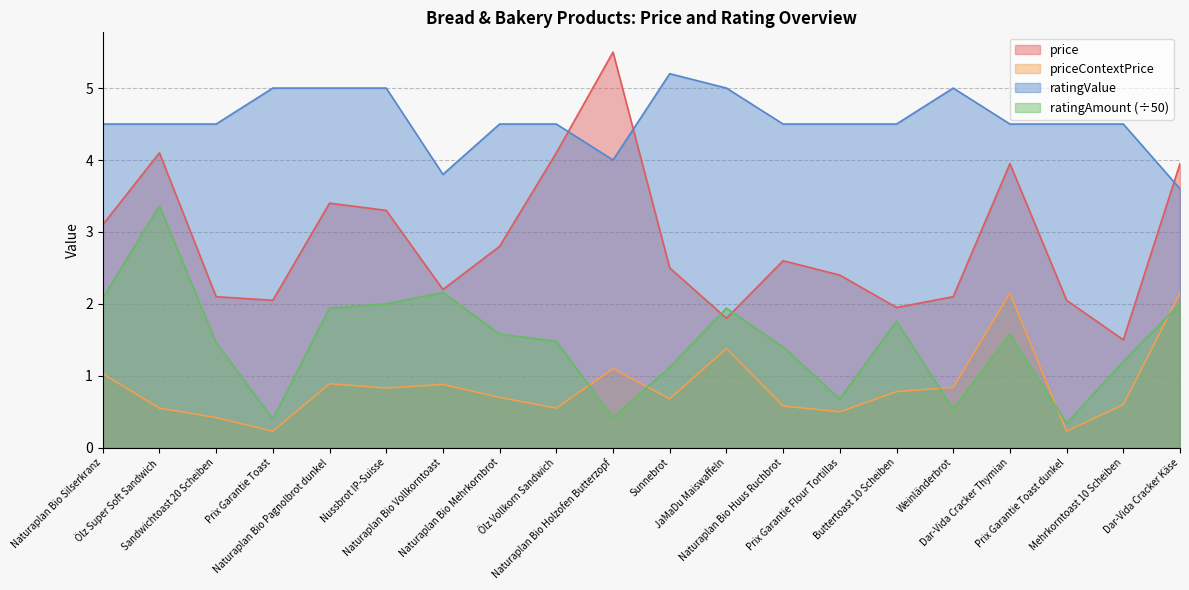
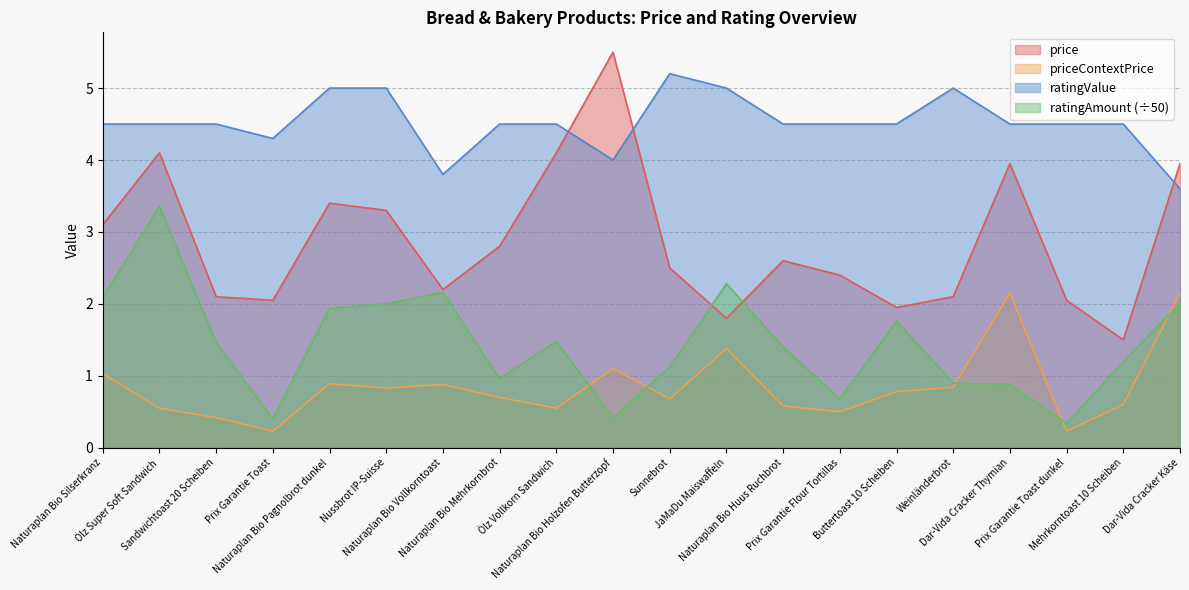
  {
    "ratingValue": {
      "Naturaplan Bio Silserkranz": 4.5,
      "Ölz Super Soft Sandwich": 4.5,
      "Sandwichtoast 20 Scheiben": 4.5,
-     "Prix Garantie Toast": 5.0,
+     "Prix Garantie Toast": 4.3,
      "Naturaplan Bio Pagnolbrot dunkel": 5.0,
      "Nussbrot IP-Suisse": 5.0,
      "Naturaplan Bio Vollkorntoast": 3.8,
      "Naturaplan Bio Mehrkornbrot": 4.5,
      "Ölz Vollkorn Sandwich": 4.5,
      "Naturaplan Bio Holzofen Butterzopf": 4.0,
      "Sunnebrot": 5.2,
      "JaMaDu Maiswaffeln": 5.0,
      "Naturaplan Bio Huus Ruchbrot": 4.5,
      "Prix Garantie Flour Tortillas": 4.5,
      "Buttertoast 10 Scheiben": 4.5,
      "Weinländerbrot": 5.0,
      "Dar-Vida Cracker Thymian": 4.5,
      "Prix Garantie Toast dunkel": 4.5,
      "Mehrkorntoast 10 Scheiben": 4.5,
      "Dar-Vida Cracker Käse": 3.6
    },
    "ratingAmount (÷50)": {
      "Naturaplan Bio Silserkranz": 2.1,
      "Ölz Super Soft Sandwich": 3.4,
      "Sandwichtoast 20 Scheiben": 1.5,
      "Prix Garantie Toast": 0.4,
      "Naturaplan Bio Pagnolbrot dunkel": 1.9,
      "Nussbrot IP-Suisse": 2.0,
      "Naturaplan Bio Vollkorntoast": 2.2,
-     "Naturaplan Bio Mehrkornbrot": 1.6,
+     "Naturaplan Bio Mehrkornbrot": 1.0,
      "Ölz Vollkorn Sandwich": 1.5,
      "Naturaplan Bio Holzofen Butterzopf": 0.4,
      "Sunnebrot": 1.1,
-     "JaMaDu Maiswaffeln": 1.9,
+     "JaMaDu Maiswaffeln": 2.3,
      "Naturaplan Bio Huus Ruchbrot": 1.4,
      "Prix Garantie Flour Tortillas": 0.7,
      "Buttertoast 10 Scheiben": 1.8,
-     "Weinländerbrot": 0.5,
-     "Dar-Vida Cracker Thymian": 1.6,
+     "Weinländerbrot": 0.9,
+     "Dar-Vida Cracker Thymian": 0.9,
      "Prix Garantie Toast dunkel": 0.3,
      "Mehrkorntoast 10 Scheiben": 1.2,
      "Dar-Vida Cracker Käse": 2.0
    }
  }
